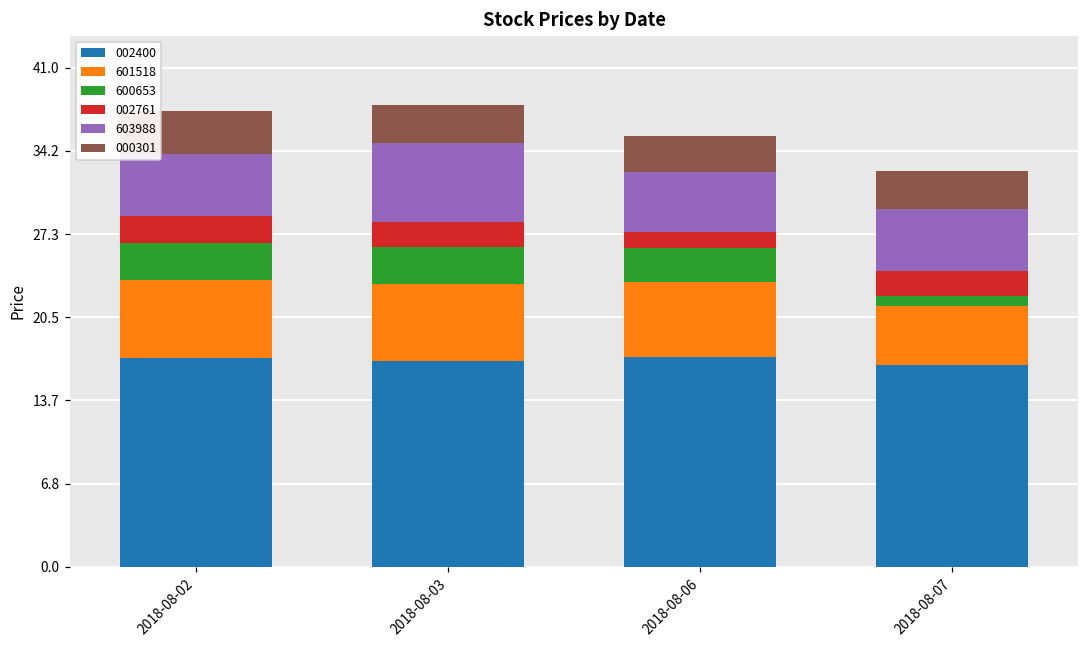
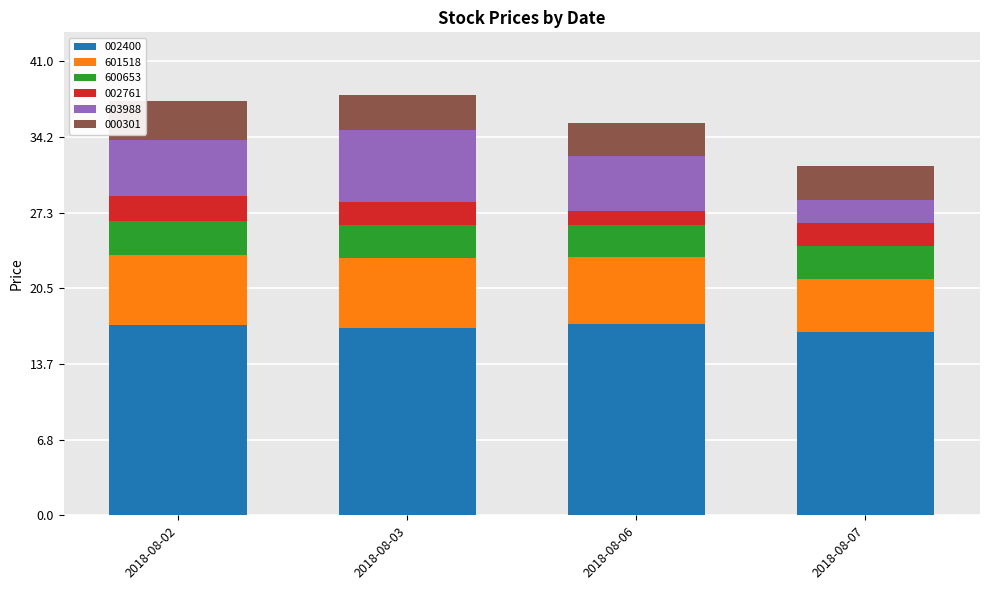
  {
    "002400": {
      "2018-08-02": 17.2,
      "2018-08-03": 16.9,
      "2018-08-06": 17.3,
      "2018-08-07": 16.6
    },
    "601518": {
      "2018-08-02": 6.4,
      "2018-08-03": 6.3,
      "2018-08-06": 6.1,
      "2018-08-07": 4.8
    },
    "600653": {
      "2018-08-02": 3.0,
      "2018-08-03": 3.0,
      "2018-08-06": 2.9,
-     "2018-08-07": 0.9
+     "2018-08-07": 2.9
    },
    "002761": {
      "2018-08-02": 2.3,
      "2018-08-03": 2.1,
      "2018-08-06": 1.3,
      "2018-08-07": 2.1
    },
    "603988": {
      "2018-08-02": 5.1,
      "2018-08-03": 6.5,
      "2018-08-06": 4.9,
-     "2018-08-07": 5.1
+     "2018-08-07": 2.1
    },
    "000301": {
      "2018-08-02": 3.5,
      "2018-08-03": 3.1,
      "2018-08-06": 3.0,
      "2018-08-07": 3.1
    }
  }
